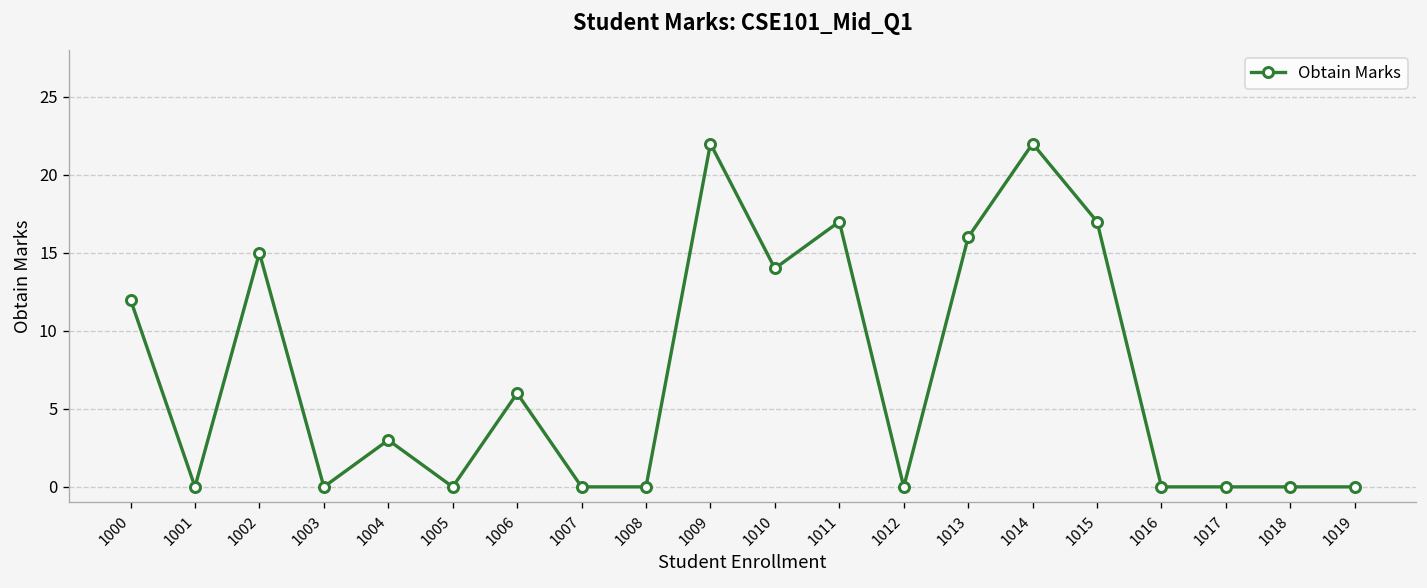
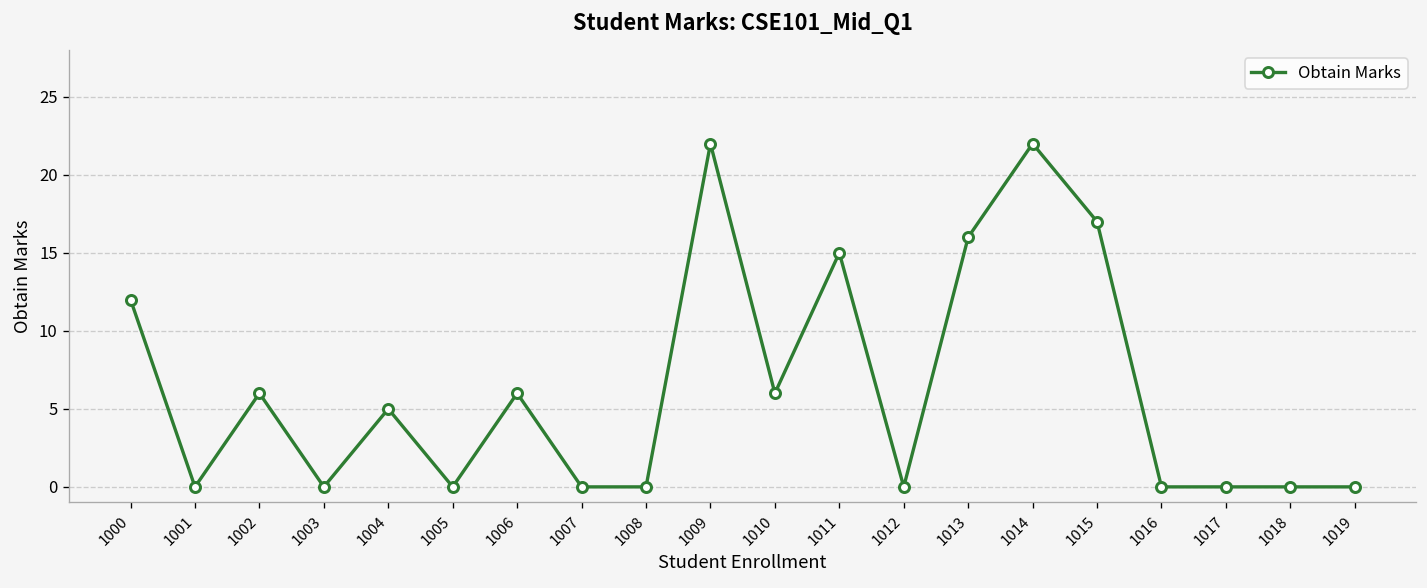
  {
    "1000": 12,
    "1001": 0,
-   "1002": 15,
+   "1002": 6,
    "1003": 0,
-   "1004": 3,
+   "1004": 5,
    "1005": 0,
    "1006": 6,
    "1007": 0,
    "1008": 0,
    "1009": 22,
-   "1010": 14,
-   "1011": 17,
+   "1010": 6,
+   "1011": 15,
    "1012": 0,
    "1013": 16,
    "1014": 22,
    "1015": 17,
    "1016": 0,
    "1017": 0,
    "1018": 0,
    "1019": 0
  }
